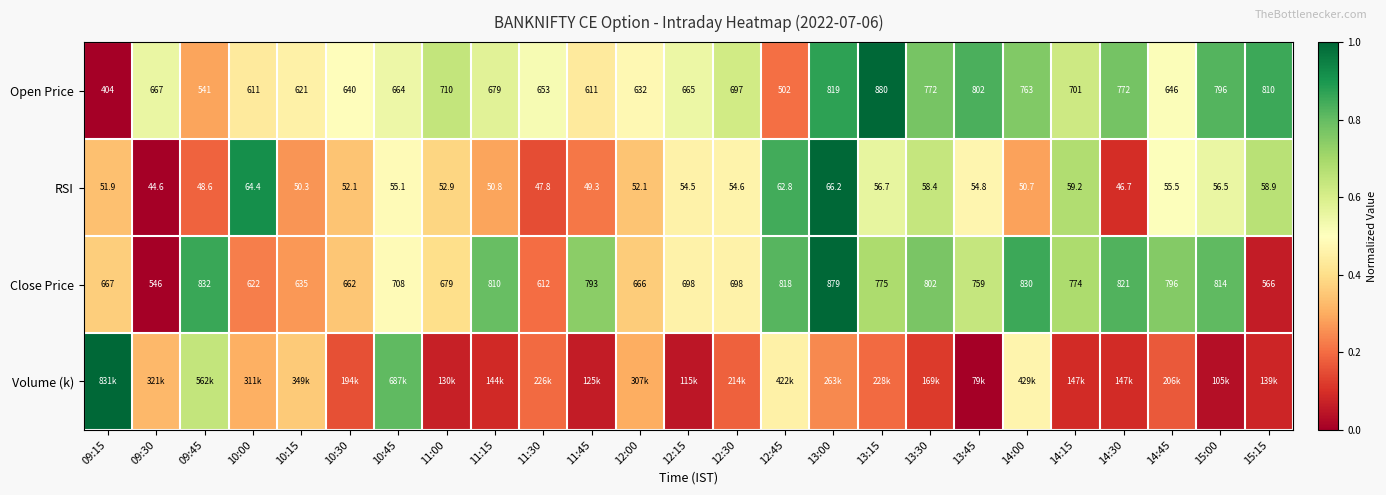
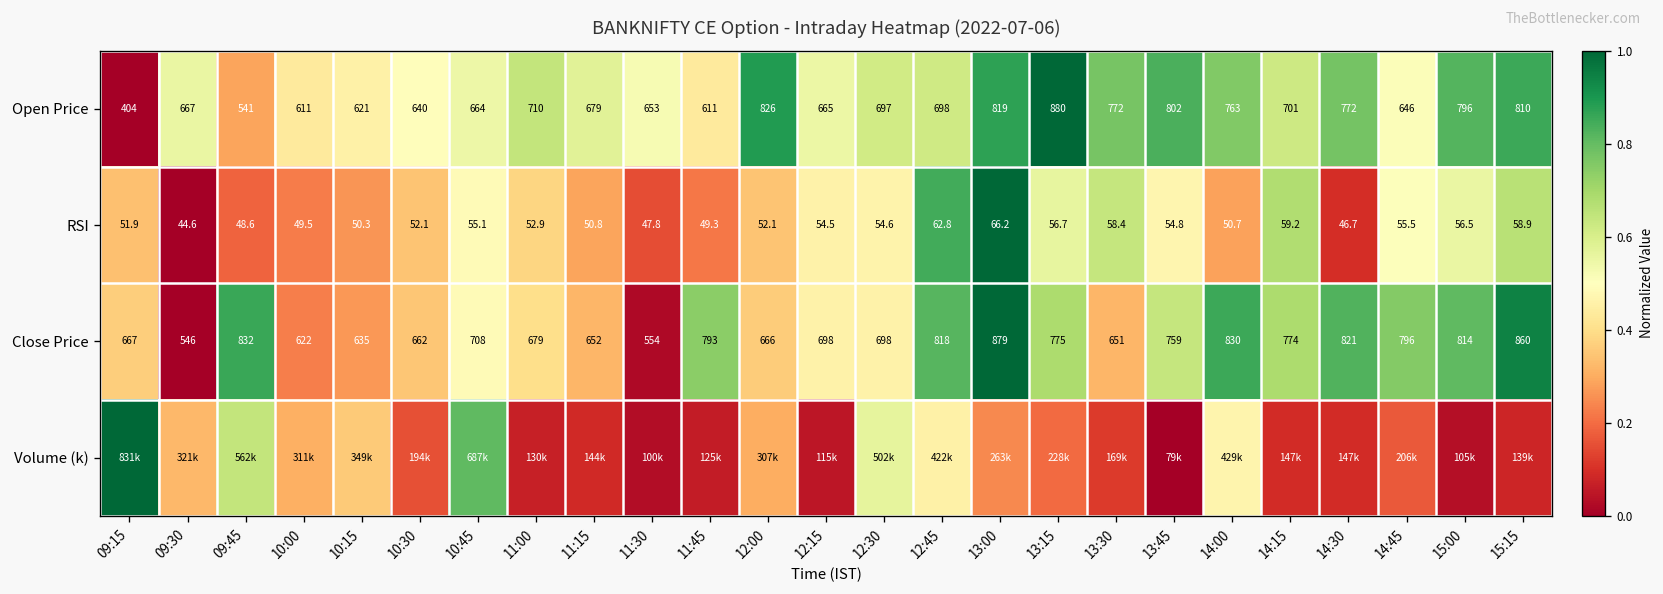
  {
    "Open Price": {
      "09:15": "404",
      "09:30": "667",
      "09:45": "541",
      "10:00": "611",
      "10:15": "621",
      "10:30": "640",
      "10:45": "664",
      "11:00": "710",
      "11:15": "679",
      "11:30": "653",
      "11:45": "611",
-     "12:00": "632",
+     "12:00": "826",
      "12:15": "665",
      "12:30": "697",
-     "12:45": "502",
+     "12:45": "698",
      "13:00": "819",
      "13:15": "880",
      "13:30": "772",
      "13:45": "802",
      "14:00": "763",
      "14:15": "701",
      "14:30": "772",
      "14:45": "646",
      "15:00": "796",
      "15:15": "810"
    },
    "RSI": {
      "09:15": "51.9",
      "09:30": "44.6",
      "09:45": "48.6",
-     "10:00": "64.4",
+     "10:00": "49.5",
      "10:15": "50.3",
      "10:30": "52.1",
      "10:45": "55.1",
      "11:00": "52.9",
      "11:15": "50.8",
      "11:30": "47.8",
      "11:45": "49.3",
      "12:00": "52.1",
      "12:15": "54.5",
      "12:30": "54.6",
      "12:45": "62.8",
      "13:00": "66.2",
      "13:15": "56.7",
      "13:30": "58.4",
      "13:45": "54.8",
      "14:00": "50.7",
      "14:15": "59.2",
      "14:30": "46.7",
      "14:45": "55.5",
      "15:00": "56.5",
      "15:15": "58.9"
    },
    "Close Price": {
      "09:15": "667",
      "09:30": "546",
      "09:45": "832",
      "10:00": "622",
      "10:15": "635",
      "10:30": "662",
      "10:45": "708",
      "11:00": "679",
-     "11:15": "810",
-     "11:30": "612",
+     "11:15": "652",
+     "11:30": "554",
      "11:45": "793",
      "12:00": "666",
      "12:15": "698",
      "12:30": "698",
      "12:45": "818",
      "13:00": "879",
      "13:15": "775",
-     "13:30": "802",
+     "13:30": "651",
      "13:45": "759",
      "14:00": "830",
      "14:15": "774",
      "14:30": "821",
      "14:45": "796",
      "15:00": "814",
-     "15:15": "566"
+     "15:15": "860"
    },
    "Volume (k)": {
      "09:15": "831k",
      "09:30": "321k",
      "09:45": "562k",
      "10:00": "311k",
      "10:15": "349k",
      "10:30": "194k",
      "10:45": "687k",
      "11:00": "130k",
      "11:15": "144k",
-     "11:30": "226k",
+     "11:30": "100k",
      "11:45": "125k",
      "12:00": "307k",
      "12:15": "115k",
-     "12:30": "214k",
+     "12:30": "502k",
      "12:45": "422k",
      "13:00": "263k",
      "13:15": "228k",
      "13:30": "169k",
      "13:45": "79k",
      "14:00": "429k",
      "14:15": "147k",
      "14:30": "147k",
      "14:45": "206k",
      "15:00": "105k",
      "15:15": "139k"
    }
  }
